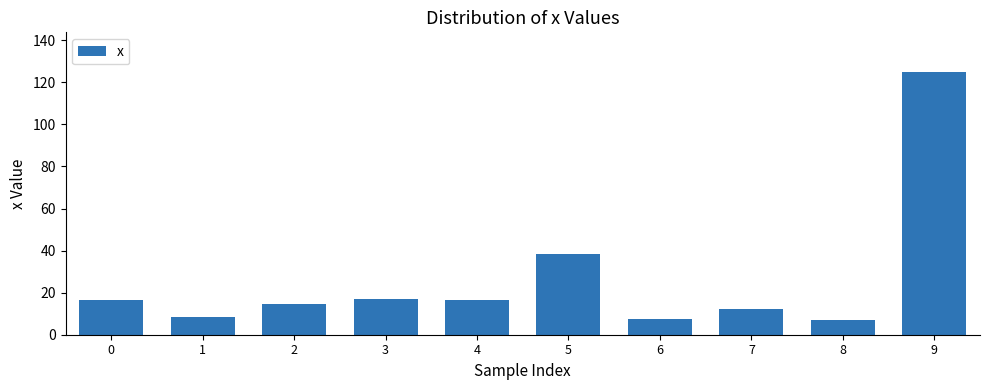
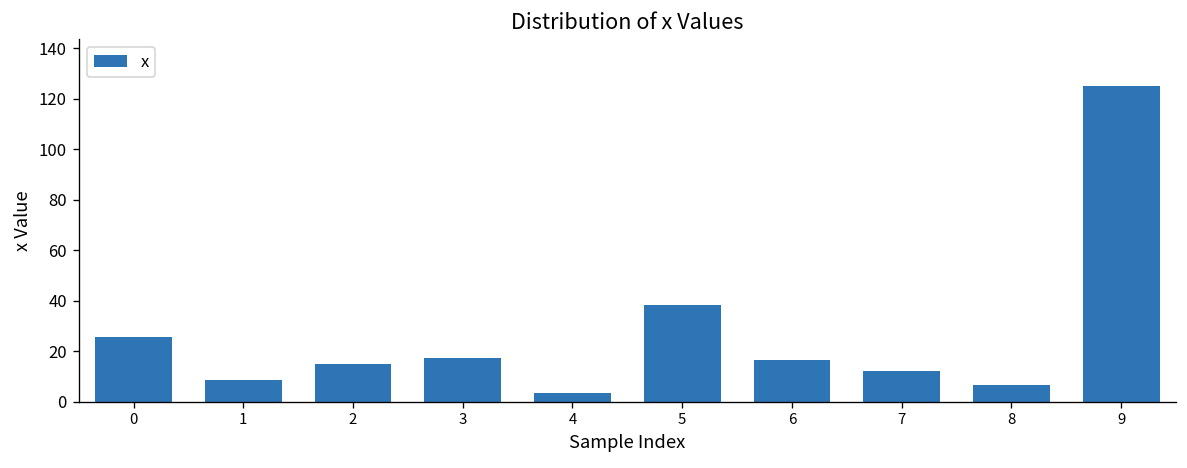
  {
-   "0": 17,
+   "0": 26,
    "1": 9,
    "2": 15,
    "3": 17,
-   "4": 17,
+   "4": 3,
    "5": 38,
-   "6": 8,
+   "6": 16,
    "7": 12,
    "8": 7,
    "9": 125
  }
